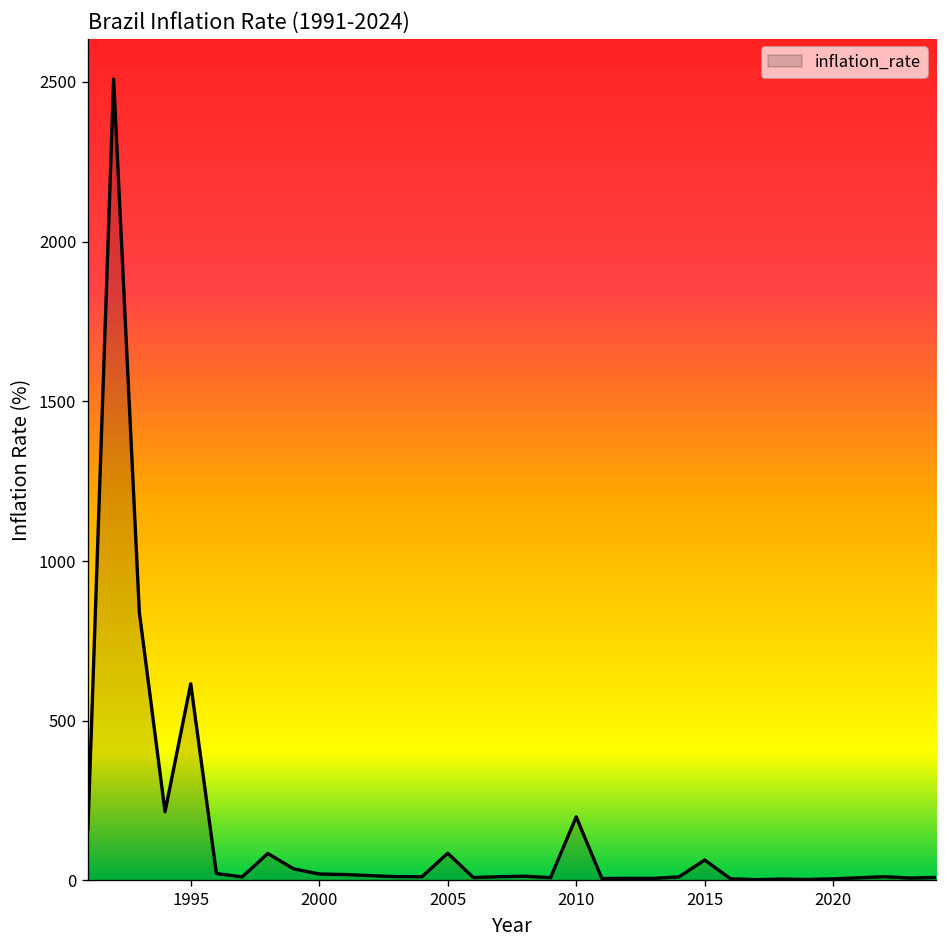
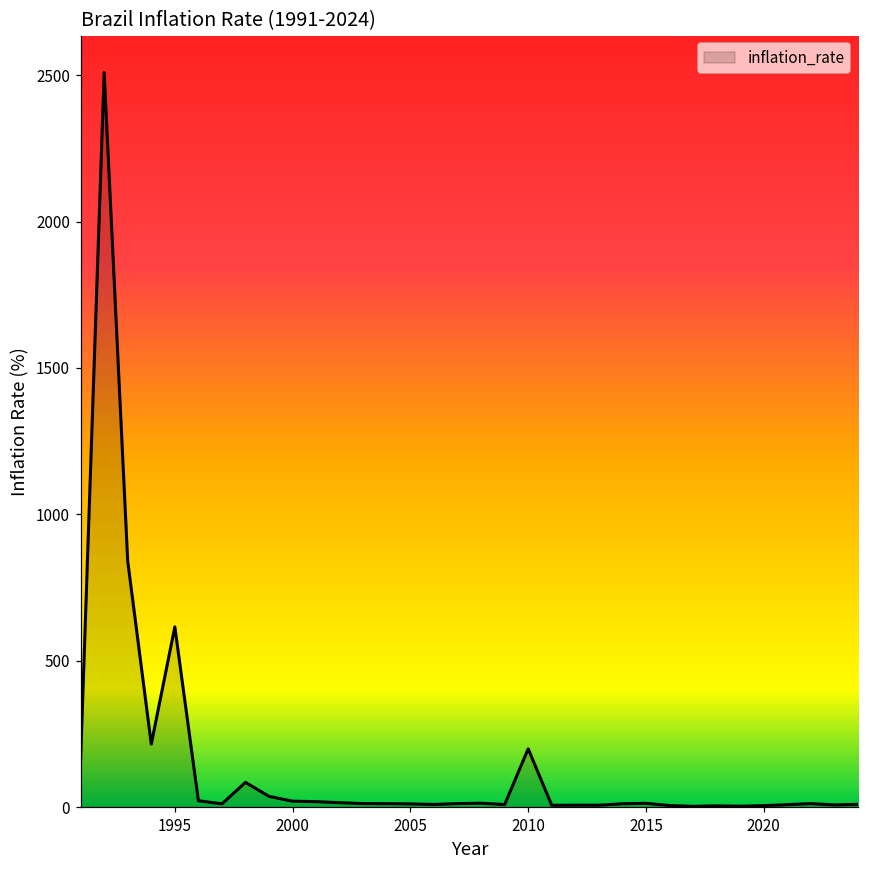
  {
    "1995": 620,
    "2000": 20,
-   "2005": 90,
+   "2005": 10,
    "2010": 200,
-   "2015": 60,
+   "2015": 10,
    "2020": 0
  }
